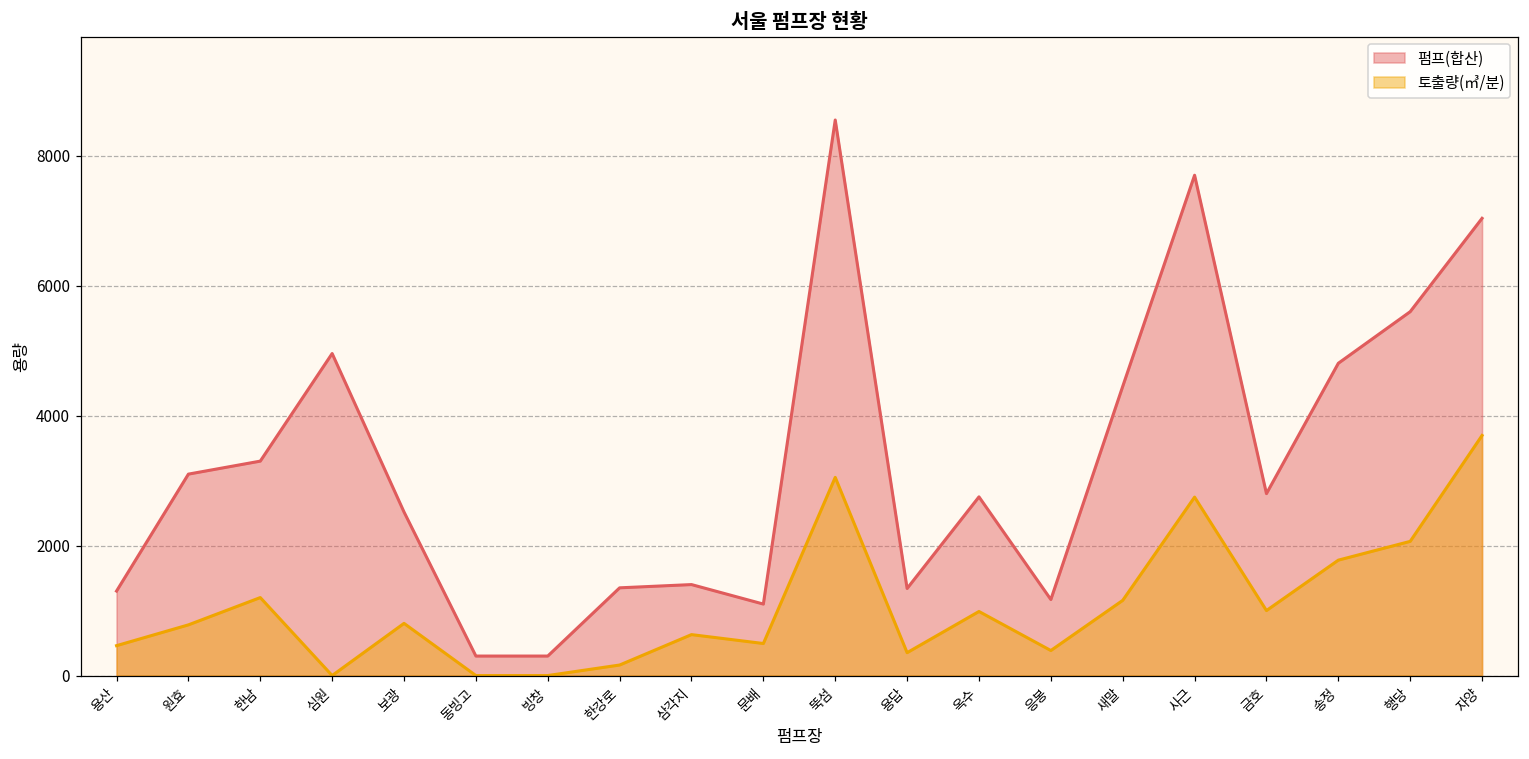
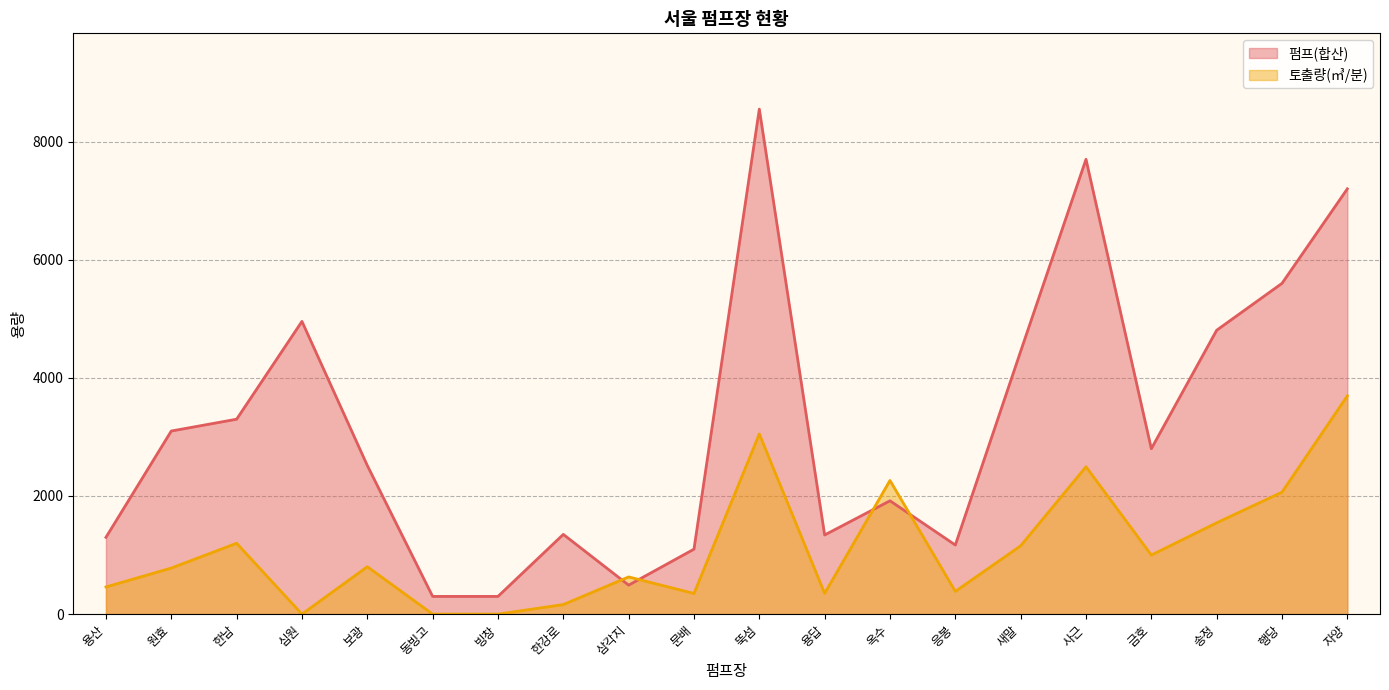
  {
    "펌프(합산)": {
      "용산": 1300,
      "원효": 3100,
      "한남": 3300,
      "심원": 5000,
      "보광": 2500,
      "동빙고": 300,
      "빙창": 300,
      "한강로": 1400,
-     "삼각지": 1400,
+     "삼각지": 500,
      "문배": 1100,
      "뚝섬": 8600,
      "용답": 1300,
-     "옥수": 2800,
+     "옥수": 1900,
      "응봉": 1200,
      "새말": 4500,
      "사근": 7700,
      "금호": 2800,
      "송정": 4800,
      "행당": 5600,
-     "자양": 7000
+     "자양": 7200
    },
    "토출량(㎥/분)": {
      "용산": 500,
      "원효": 800,
      "한남": 1200,
      "심원": 0,
      "보광": 800,
      "동빙고": 0,
      "빙창": 0,
      "한강로": 200,
      "삼각지": 600,
-     "문배": 500,
+     "문배": 400,
      "뚝섬": 3100,
      "용답": 400,
-     "옥수": 1000,
+     "옥수": 2300,
      "응봉": 400,
      "새말": 1200,
-     "사근": 2700,
+     "사근": 2500,
      "금호": 1000,
-     "송정": 1800,
+     "송정": 1500,
      "행당": 2100,
      "자양": 3700
    }
  }
